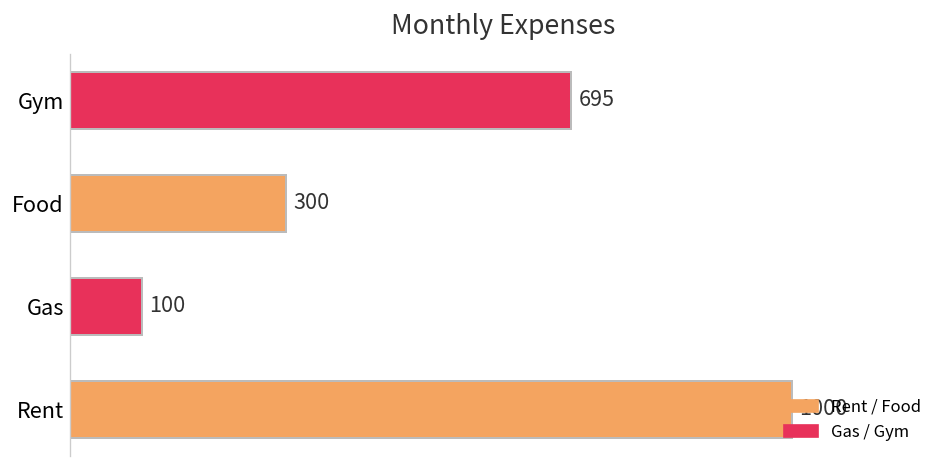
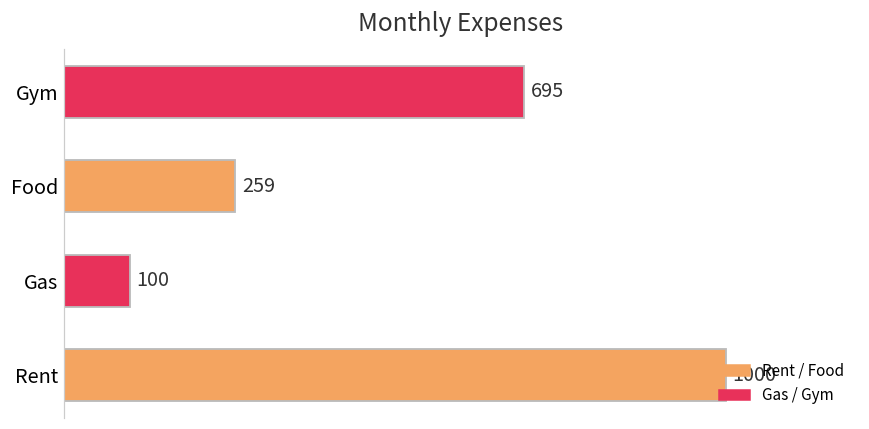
  {
    "Gym": 695,
-   "Food": 300,
+   "Food": 259,
    "Gas": 100,
    "Rent": 1000
  }
